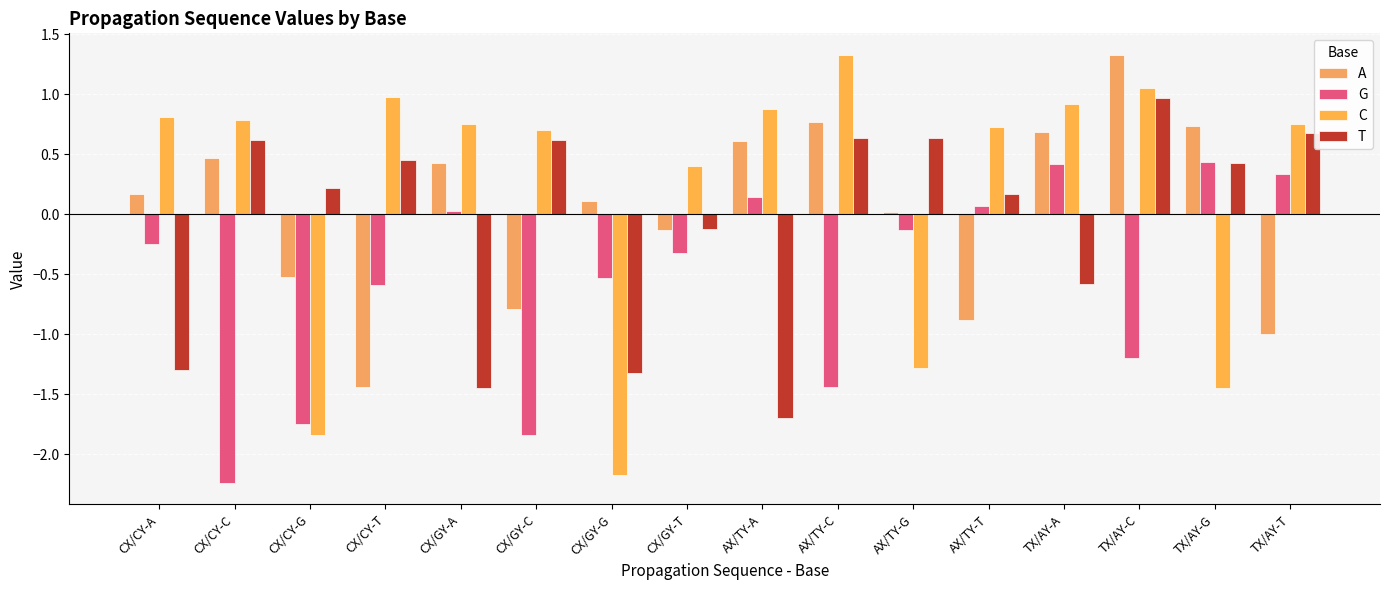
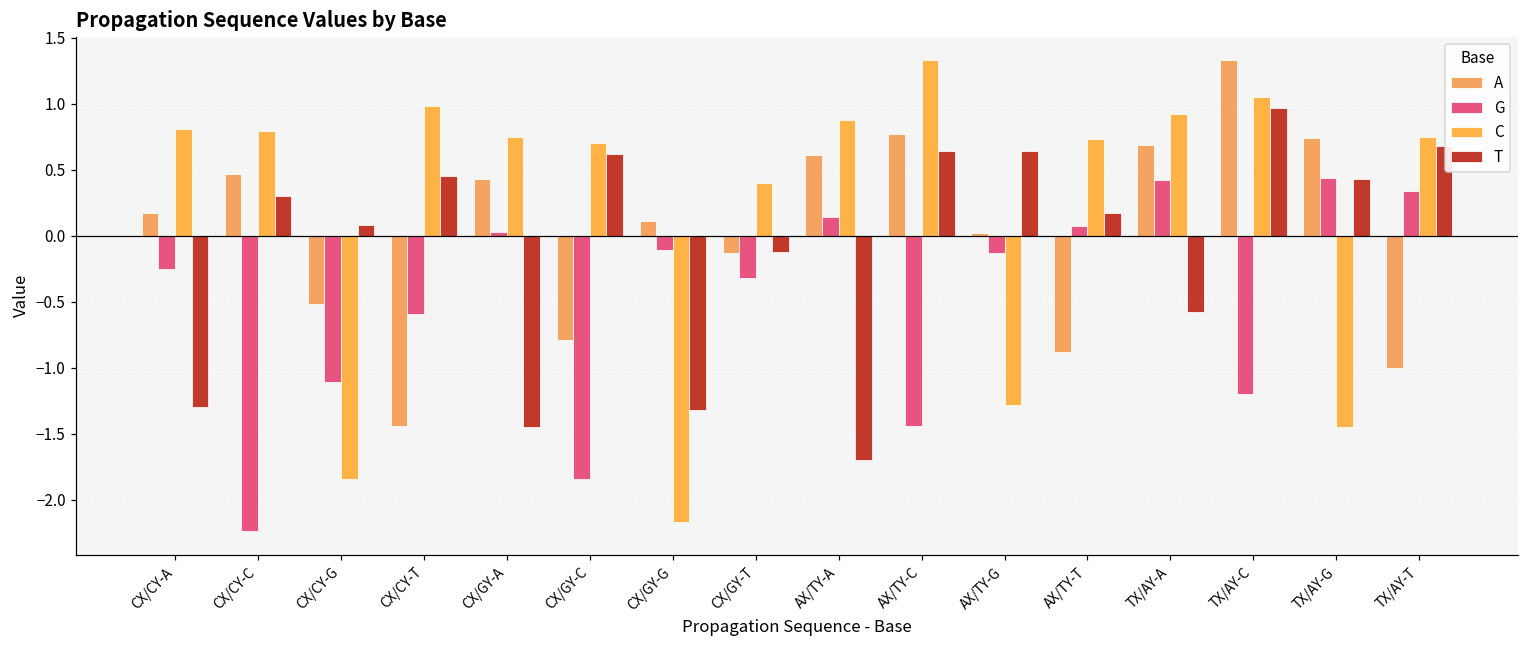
  {
    "G": {
      "CX/CY-A": -0.25,
      "CX/CY-C": -2.24,
-     "CX/CY-G": -1.75,
+     "CX/CY-G": -1.11,
      "CX/CY-T": -0.59,
      "CX/GY-A": 0.03,
      "CX/GY-C": -1.84,
-     "CX/GY-G": -0.53,
+     "CX/GY-G": -0.11,
      "CX/GY-T": -0.32,
      "AX/TY-A": 0.14,
      "AX/TY-C": -1.44,
      "AX/TY-G": -0.13,
      "AX/TY-T": 0.07,
      "TX/AY-A": 0.42,
      "TX/AY-C": -1.20,
      "TX/AY-G": 0.44,
      "TX/AY-T": 0.34
    },
    "T": {
      "CX/CY-A": -1.30,
-     "CX/CY-C": 0.62,
-     "CX/CY-G": 0.22,
+     "CX/CY-C": 0.30,
+     "CX/CY-G": 0.08,
      "CX/CY-T": 0.45,
      "CX/GY-A": -1.45,
      "CX/GY-C": 0.62,
      "CX/GY-G": -1.32,
      "CX/GY-T": -0.12,
      "AX/TY-A": -1.70,
      "AX/TY-C": 0.64,
      "AX/TY-G": 0.64,
      "AX/TY-T": 0.17,
      "TX/AY-A": -0.58,
      "TX/AY-C": 0.97,
      "TX/AY-G": 0.43,
      "TX/AY-T": 0.68
    }
  }
